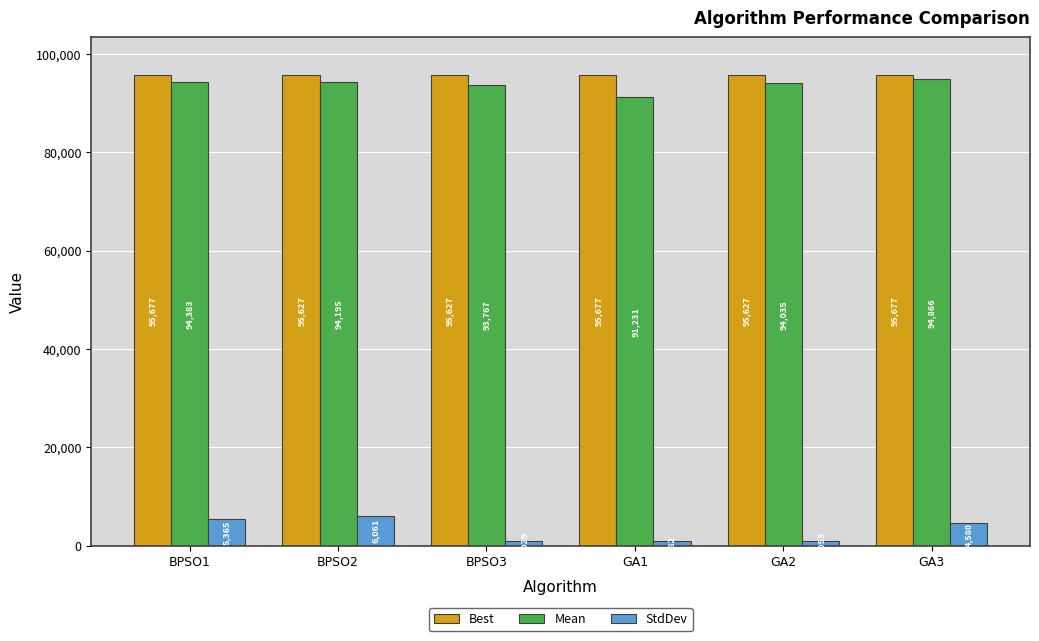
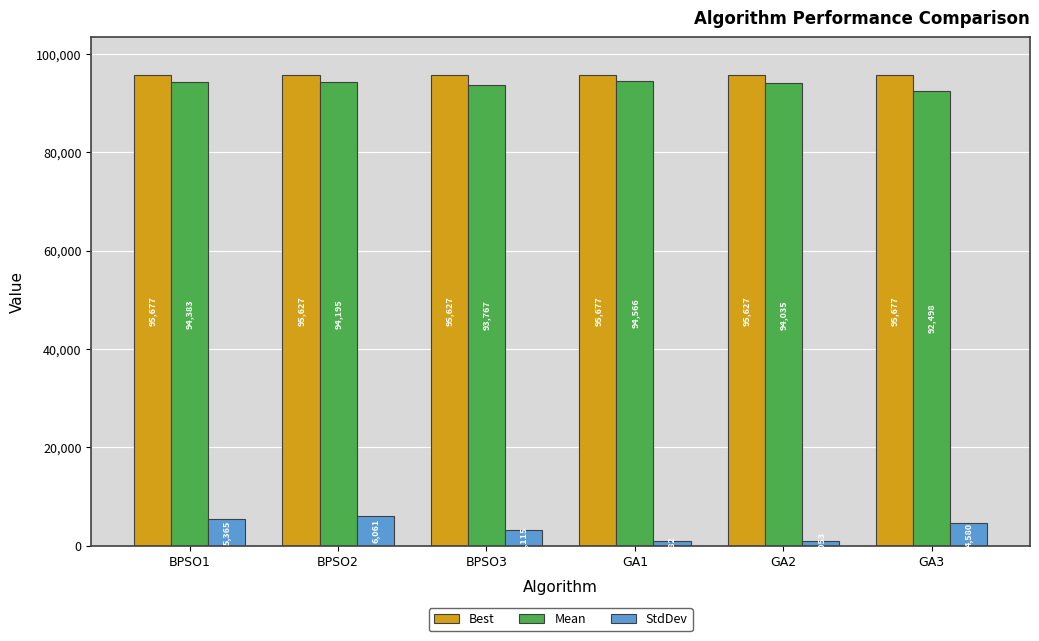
  {
    "Best": {
      "BPSO1": "95,677",
      "BPSO2": "95,627",
      "BPSO3": "95,627",
      "GA1": "95,677",
      "GA2": "95,627",
      "GA3": "95,677"
    },
    "Mean": {
      "BPSO1": "94,383",
      "BPSO2": "94,195",
      "BPSO3": "93,767",
-     "GA1": "91,231",
+     "GA1": "94,566",
      "GA2": "94,035",
-     "GA3": "94,866"
+     "GA3": "92,498"
    },
    "StdDev": {
-     "BPSO3": "1,000",
+     "BPSO3": "3,000",
      "GA1": "1,000",
      "GA2": "1,000"
    }
  }
